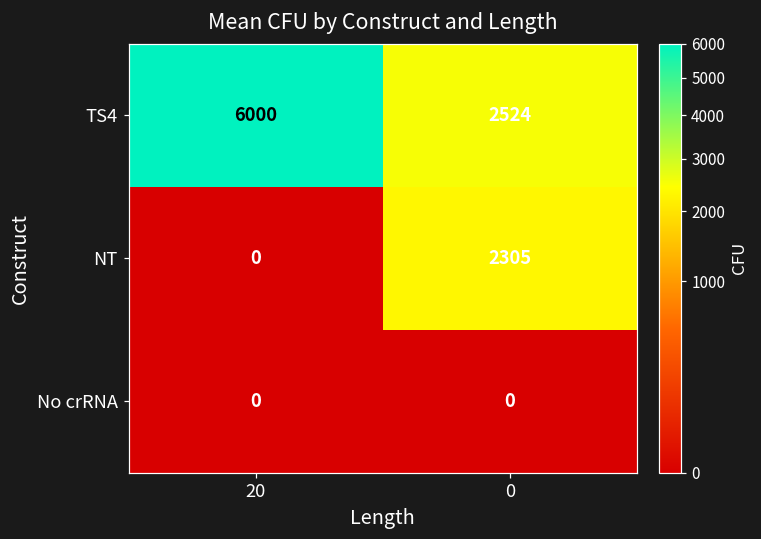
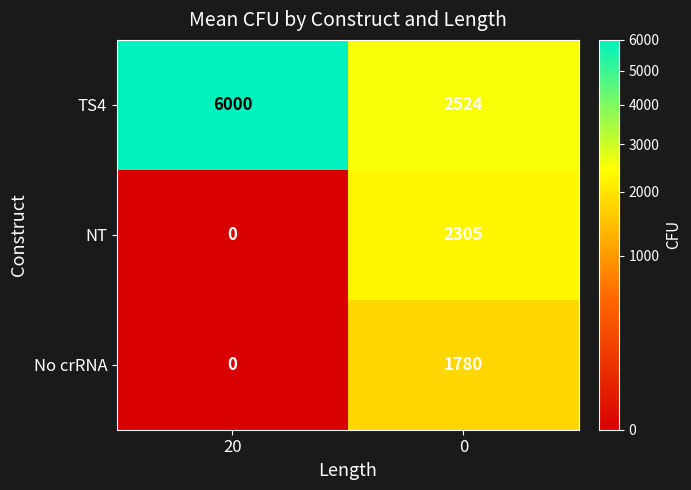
  {
    "TS4": {
      "20": 6000,
      "0": 2524
    },
    "NT": {
      "20": 0,
      "0": 2305
    },
    "No crRNA": {
      "20": 0,
-     "0": 0
+     "0": 1780
    }
  }
